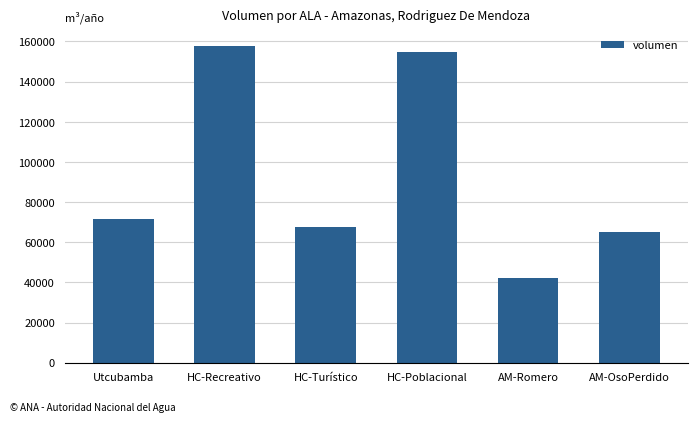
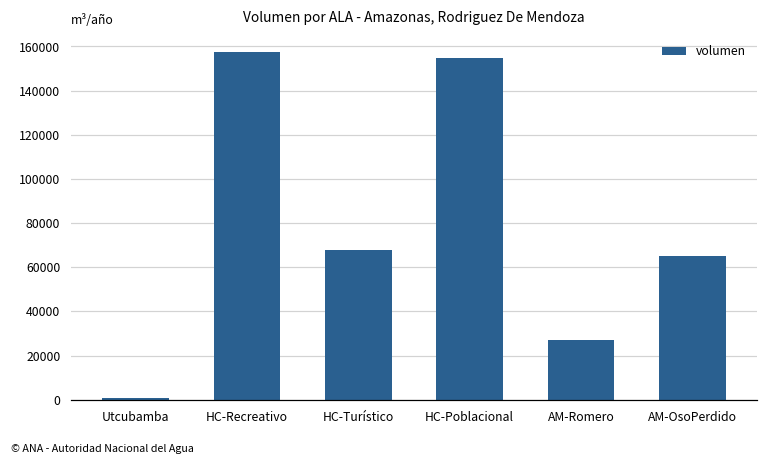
  {
-   "Utcubamba": 72000,
+   "Utcubamba": 1000,
    "HC-Recreativo": 158000,
    "HC-Turístico": 68000,
    "HC-Poblacional": 155000,
-   "AM-Romero": 42000,
+   "AM-Romero": 27000,
    "AM-OsoPerdido": 65000
  }
